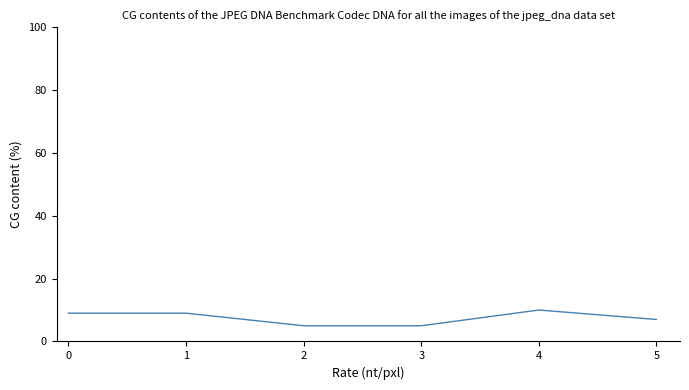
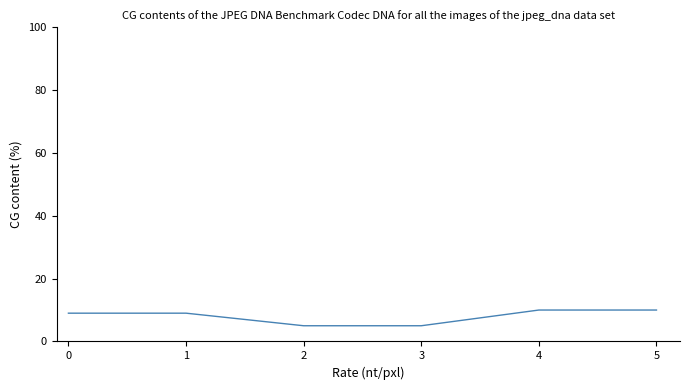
  {
    "0": 9,
    "1": 9,
    "2": 5,
    "3": 5,
    "4": 10,
-   "5": 7
+   "5": 10
  }
